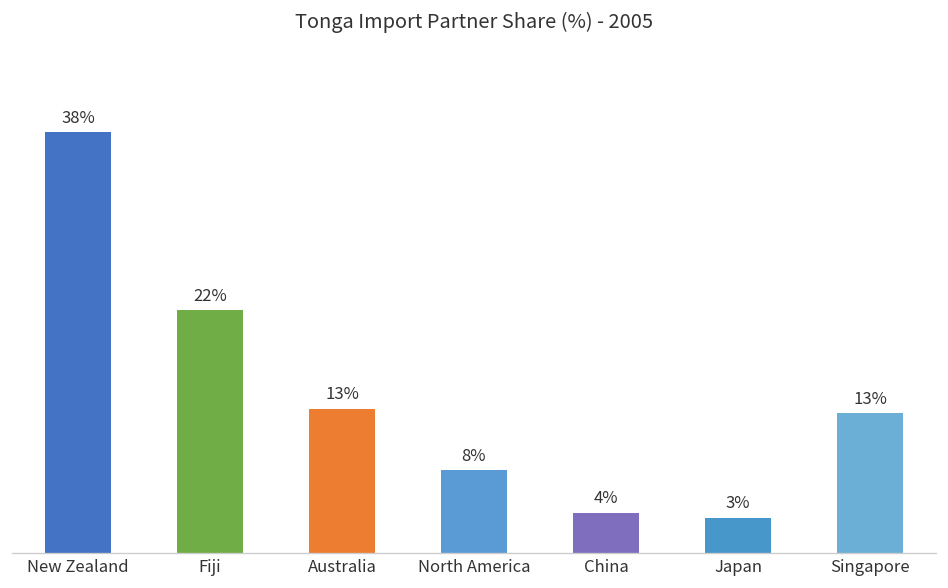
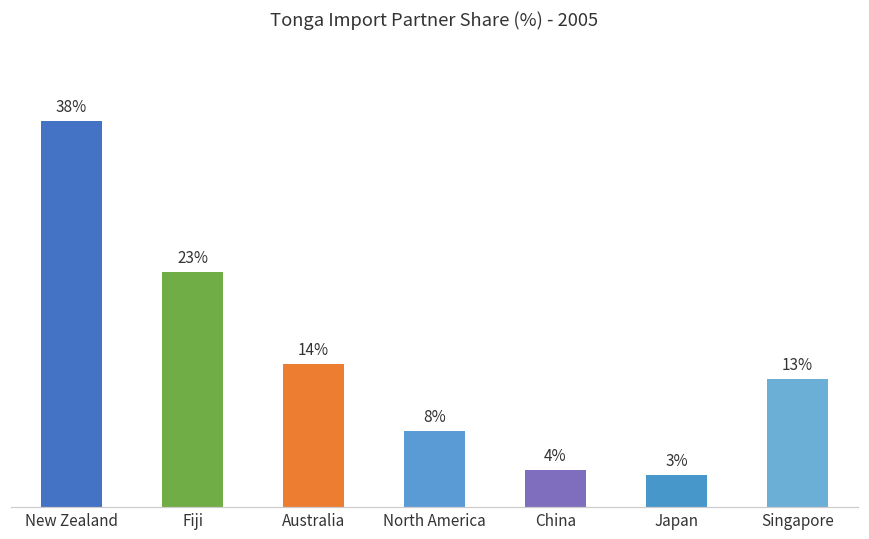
  {
    "New Zealand": "38%",
-   "Fiji": "22%",
-   "Australia": "13%",
+   "Fiji": "23%",
+   "Australia": "14%",
    "North America": "8%",
    "China": "4%",
    "Japan": "3%",
    "Singapore": "13%"
  }
